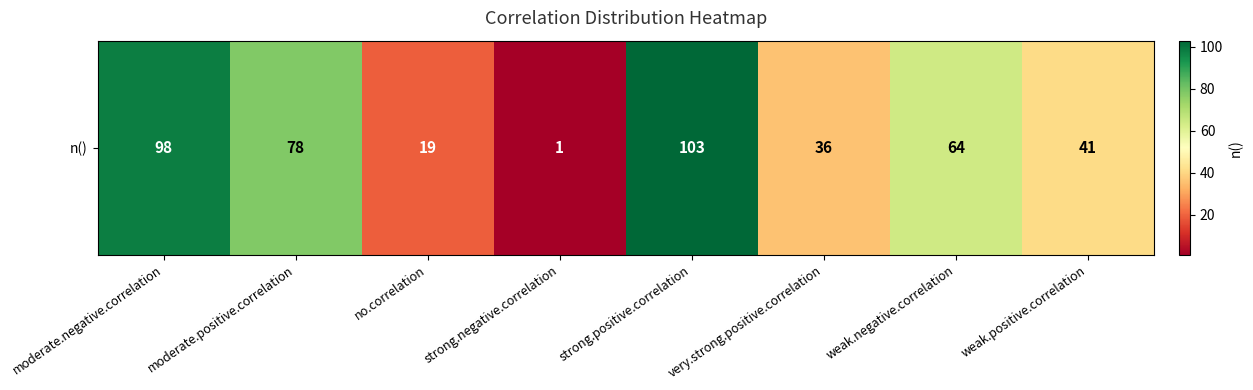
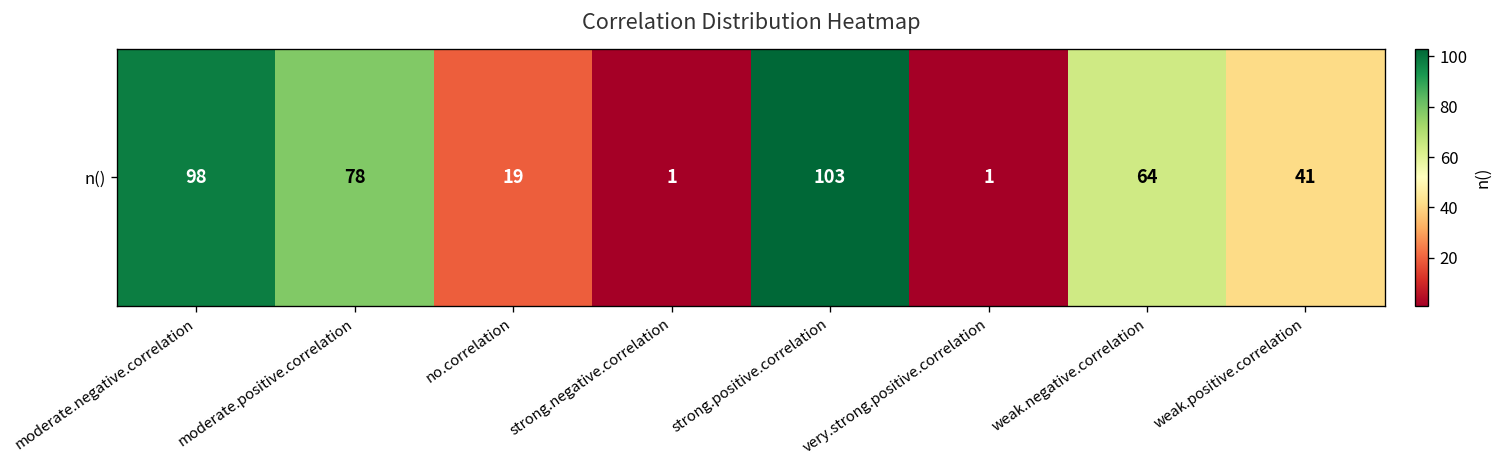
  {
    "n()": {
      "moderate.negative.correlation": 98,
      "moderate.positive.correlation": 78,
      "no.correlation": 19,
      "strong.negative.correlation": 1,
      "strong.positive.correlation": 103,
-     "very.strong.positive.correlation": 36,
+     "very.strong.positive.correlation": 1,
      "weak.negative.correlation": 64,
      "weak.positive.correlation": 41
    }
  }
